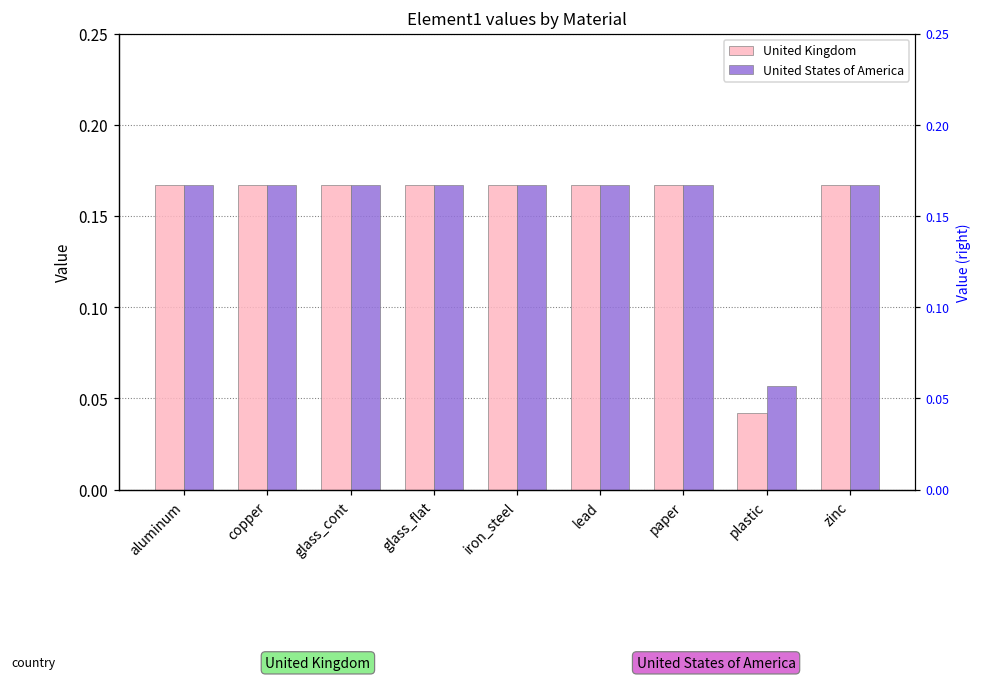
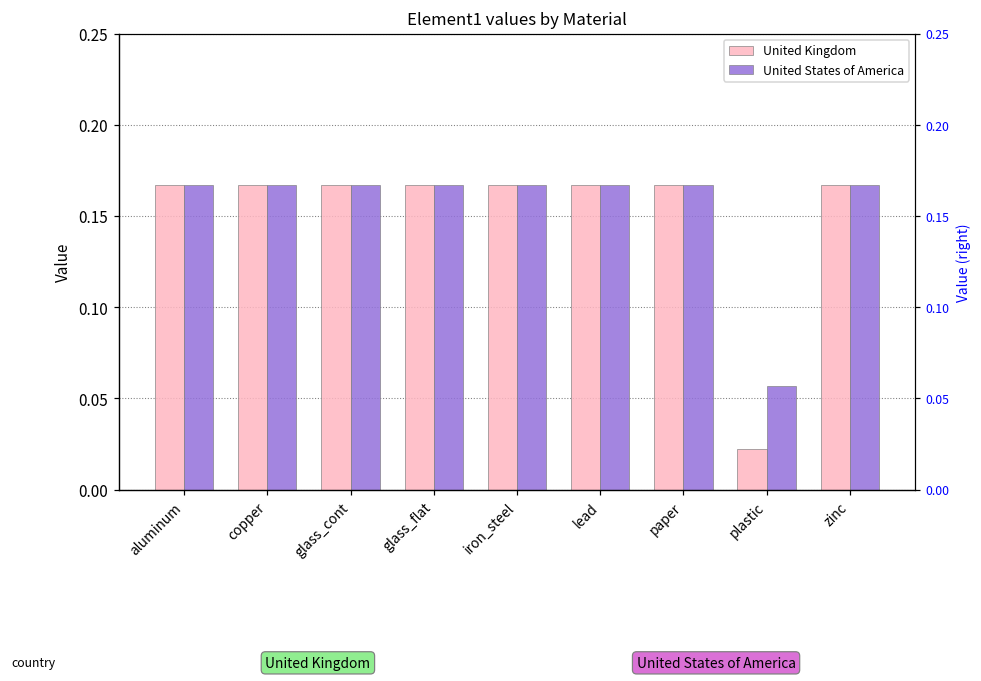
  {
    "United Kingdom": {
      "aluminum": 0.167,
      "copper": 0.167,
      "glass_cont": 0.167,
      "glass_flat": 0.167,
      "iron_steel": 0.167,
      "lead": 0.167,
      "paper": 0.167,
-     "plastic": 0.042,
+     "plastic": 0.022,
      "zinc": 0.167
    },
    "United States of America": {
      "aluminum": 0.167,
      "copper": 0.167,
      "glass_cont": 0.167,
      "glass_flat": 0.167,
      "iron_steel": 0.167,
      "lead": 0.167,
      "paper": 0.167,
      "plastic": 0.057,
      "zinc": 0.167
    }
  }
